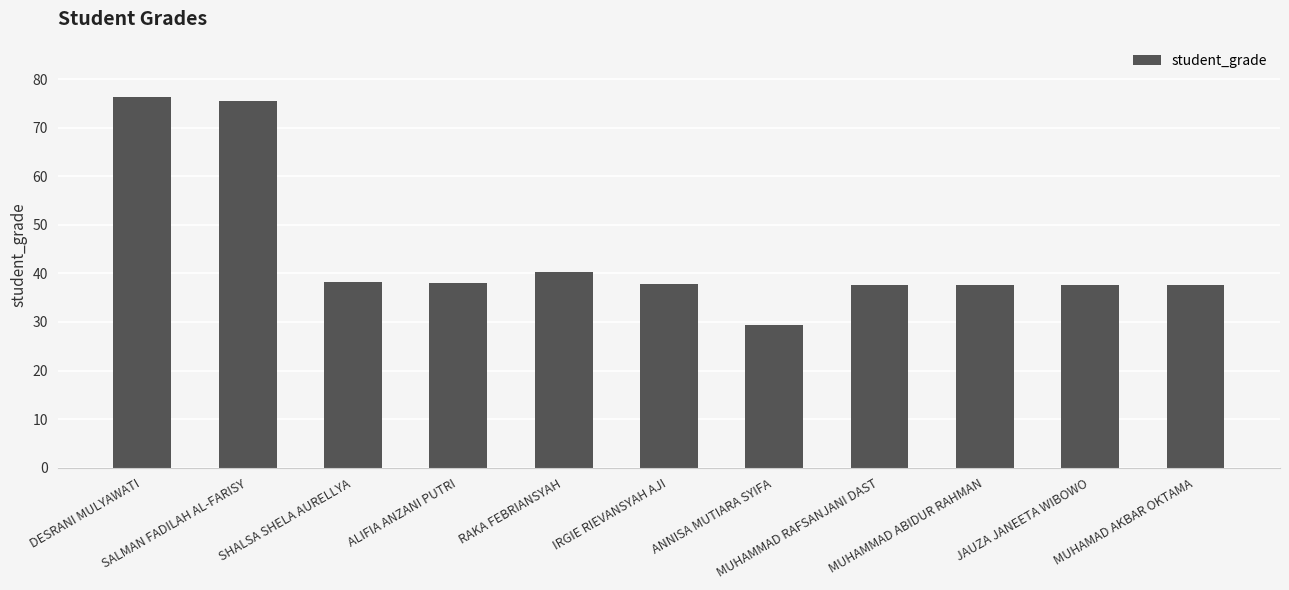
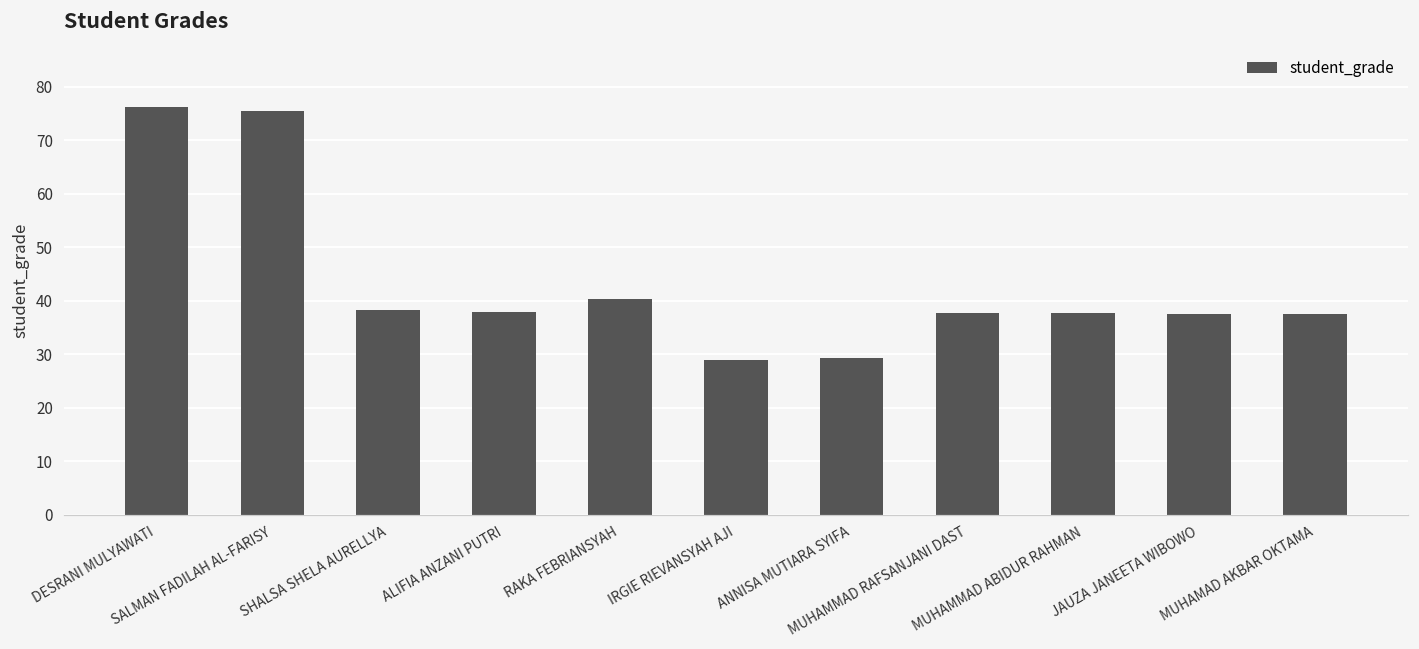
  {
    "DESRANI MULYAWATI": 76,
    "SALMAN FADILAH AL-FARISY": 76,
    "SHALSA SHELA AURELLYA": 38,
    "ALIFIA ANZANI PUTRI": 38,
    "RAKA FEBRIANSYAH": 40,
-   "IRGIE RIEVANSYAH AJI": 38,
+   "IRGIE RIEVANSYAH AJI": 29,
    "ANNISA MUTIARA SYIFA": 29,
    "MUHAMMAD RAFSANJANI DAST": 38,
    "MUHAMMAD ABIDUR RAHMAN": 38,
    "JAUZA JANEETA WIBOWO": 38,
    "MUHAMAD AKBAR OKTAMA": 38
  }
